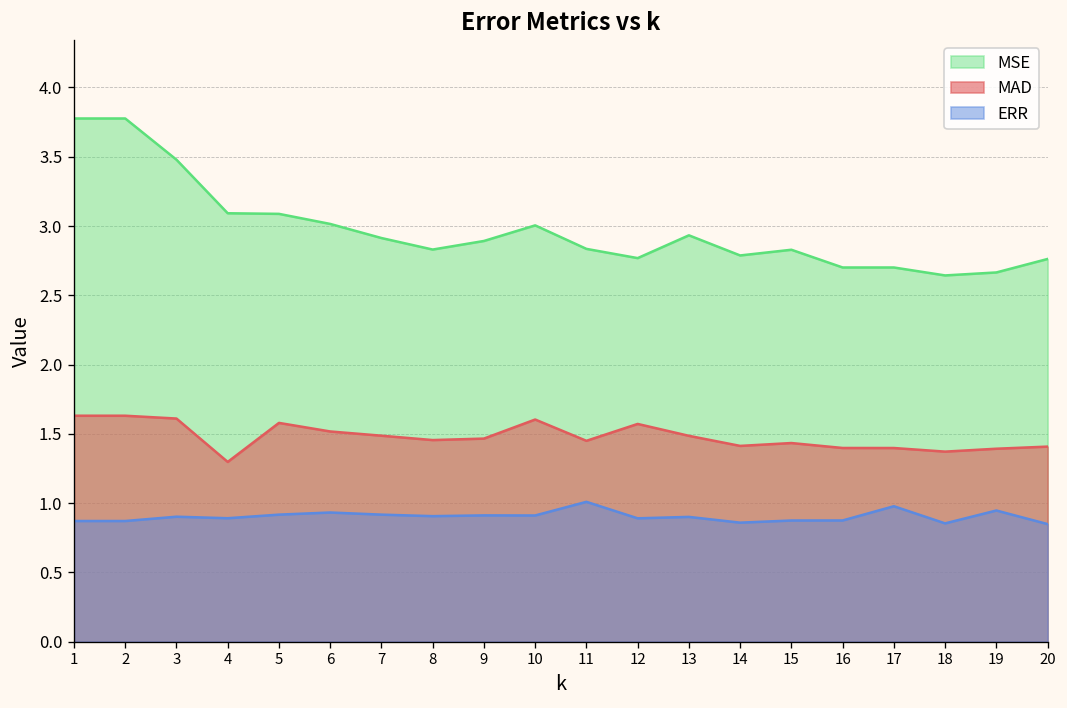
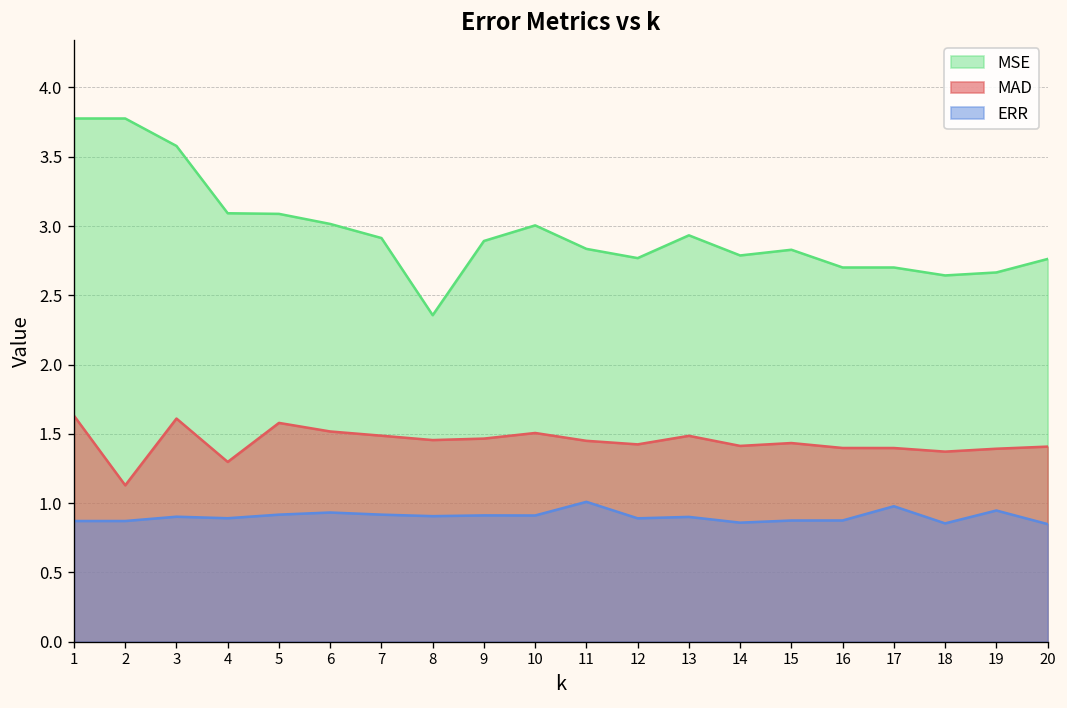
  {
    "MSE": {
      "1": 3.78,
      "2": 3.78,
-     "3": 3.48,
+     "3": 3.58,
      "4": 3.09,
      "5": 3.09,
      "6": 3.02,
      "7": 2.91,
-     "8": 2.83,
+     "8": 2.36,
      "9": 2.89,
      "10": 3.00,
      "11": 2.84,
      "12": 2.77,
      "13": 2.93,
      "14": 2.79,
      "15": 2.83,
      "16": 2.70,
      "17": 2.70,
      "18": 2.64,
      "19": 2.67,
      "20": 2.76
    },
    "MAD": {
      "1": 1.63,
-     "2": 1.63,
+     "2": 1.13,
      "3": 1.61,
      "4": 1.30,
      "5": 1.58,
      "6": 1.52,
      "7": 1.49,
      "8": 1.46,
      "9": 1.47,
-     "10": 1.60,
+     "10": 1.51,
      "11": 1.45,
-     "12": 1.57,
+     "12": 1.42,
      "13": 1.49,
      "14": 1.41,
      "15": 1.43,
      "16": 1.40,
      "17": 1.40,
      "18": 1.37,
      "19": 1.39,
      "20": 1.41
    },
    "ERR": {
      "1": 0.87,
      "2": 0.87,
      "3": 0.90,
      "4": 0.89,
      "5": 0.92,
      "6": 0.93,
      "7": 0.92,
      "8": 0.91,
      "9": 0.91,
      "10": 0.91,
      "11": 1.01,
      "12": 0.89,
      "13": 0.90,
      "14": 0.86,
      "15": 0.87,
      "16": 0.87,
      "17": 0.98,
      "18": 0.85,
      "19": 0.95,
      "20": 0.85
    }
  }
